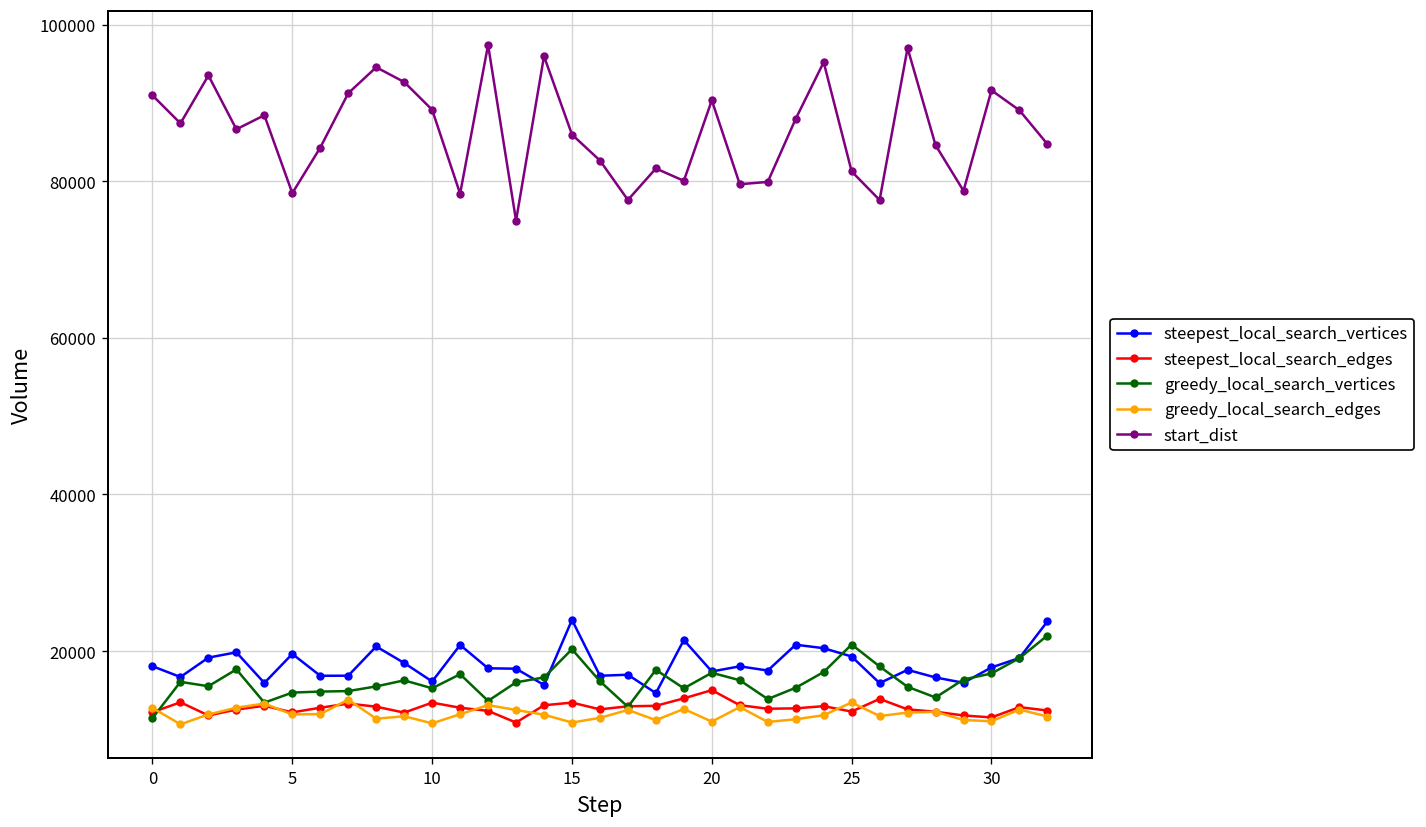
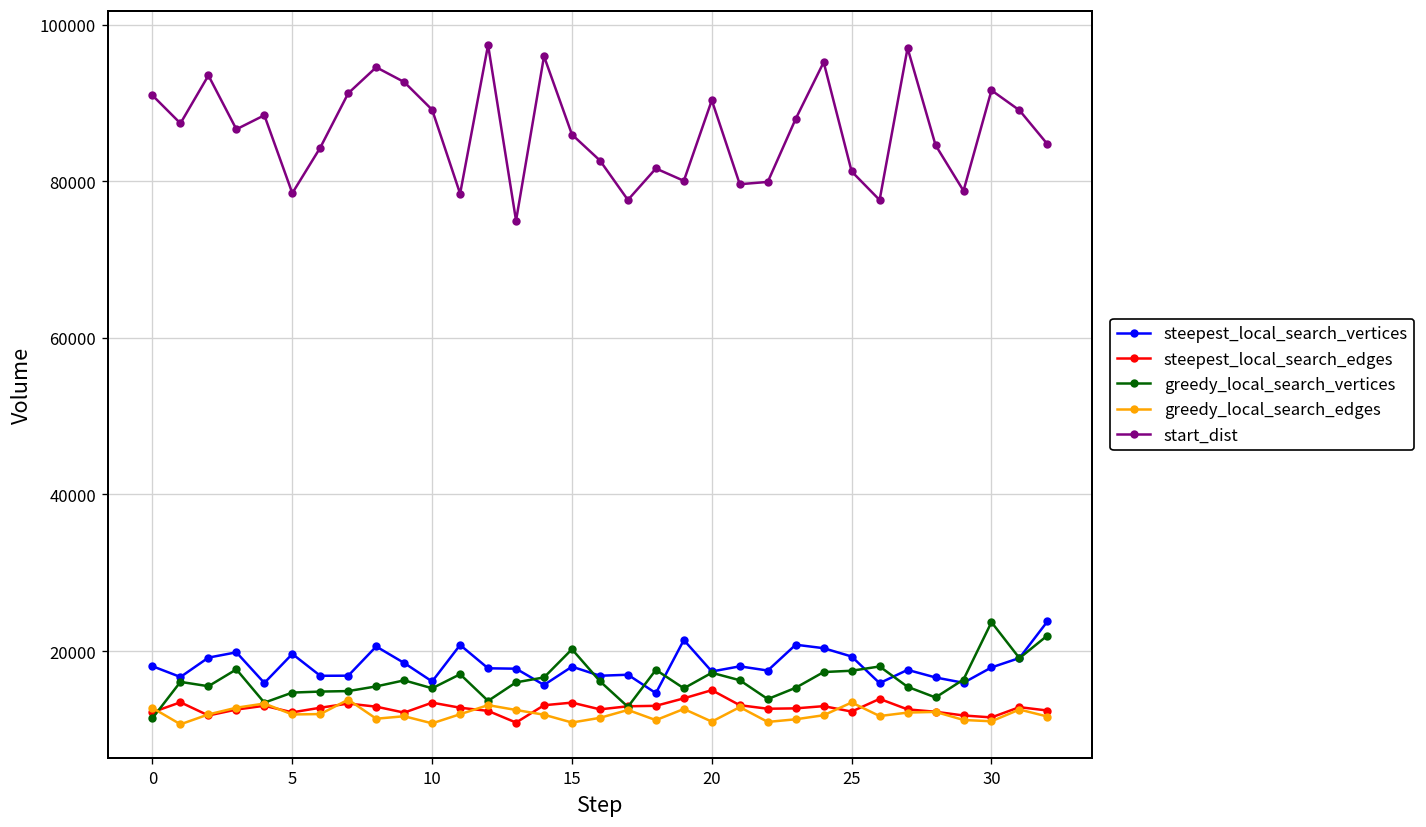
  {
    "steepest_local_search_vertices": {
      "0": 18000,
      "5": 20000,
      "10": 16000,
-     "15": 24000,
+     "15": 18000,
      "25": 19000,
      "30": 18000
    },
    "steepest_local_search_edges": {
      "0": 12000,
      "10": 13000,
      "15": 13000,
      "20": 15000,
      "25": 12000,
      "30": 12000
    },
    "greedy_local_search_vertices": {
      "0": 11000,
      "5": 15000,
      "10": 15000,
      "15": 20000,
-     "25": 21000,
-     "30": 17000
+     "25": 17000,
+     "30": 24000
    },
    "greedy_local_search_edges": {
      "0": 13000,
      "10": 11000,
      "15": 11000,
      "20": 11000,
      "25": 13000,
      "30": 11000
    },
    "start_dist": {
      "0": 91000,
      "5": 78000,
      "10": 89000,
      "15": 86000,
      "20": 90000,
      "25": 81000,
      "30": 92000
    }
  }
